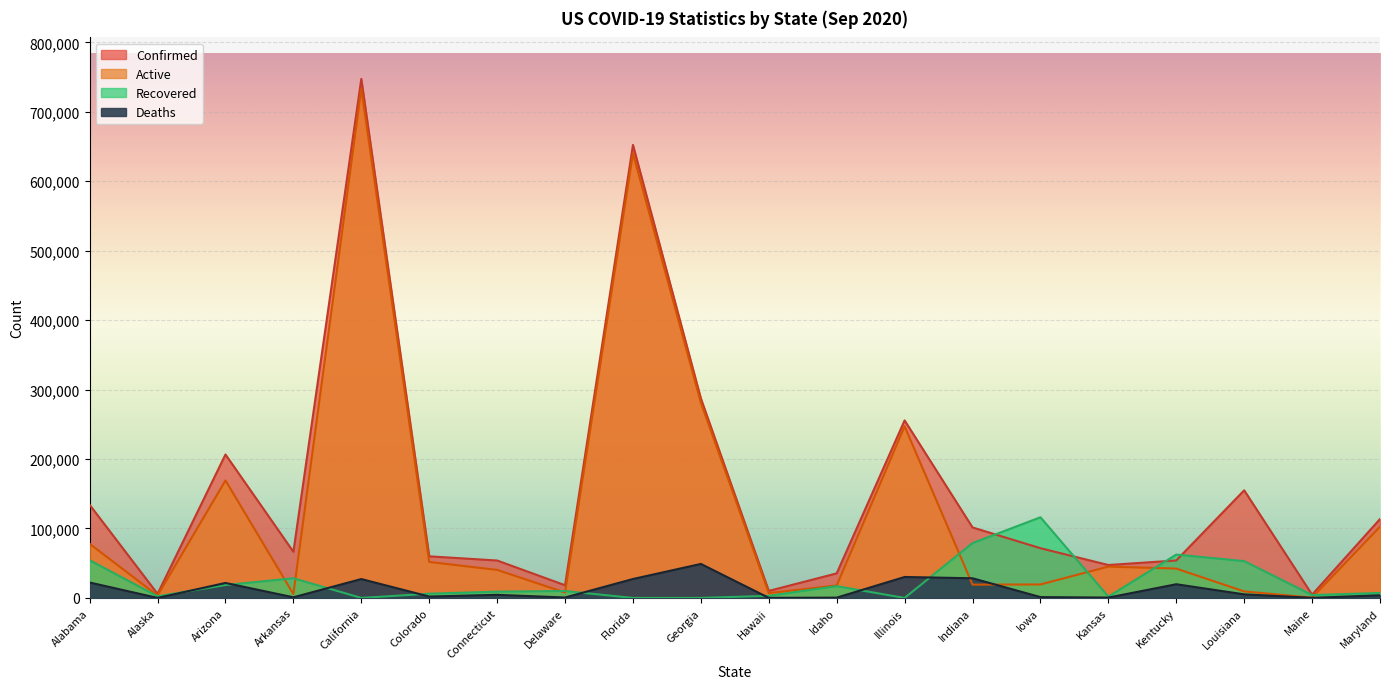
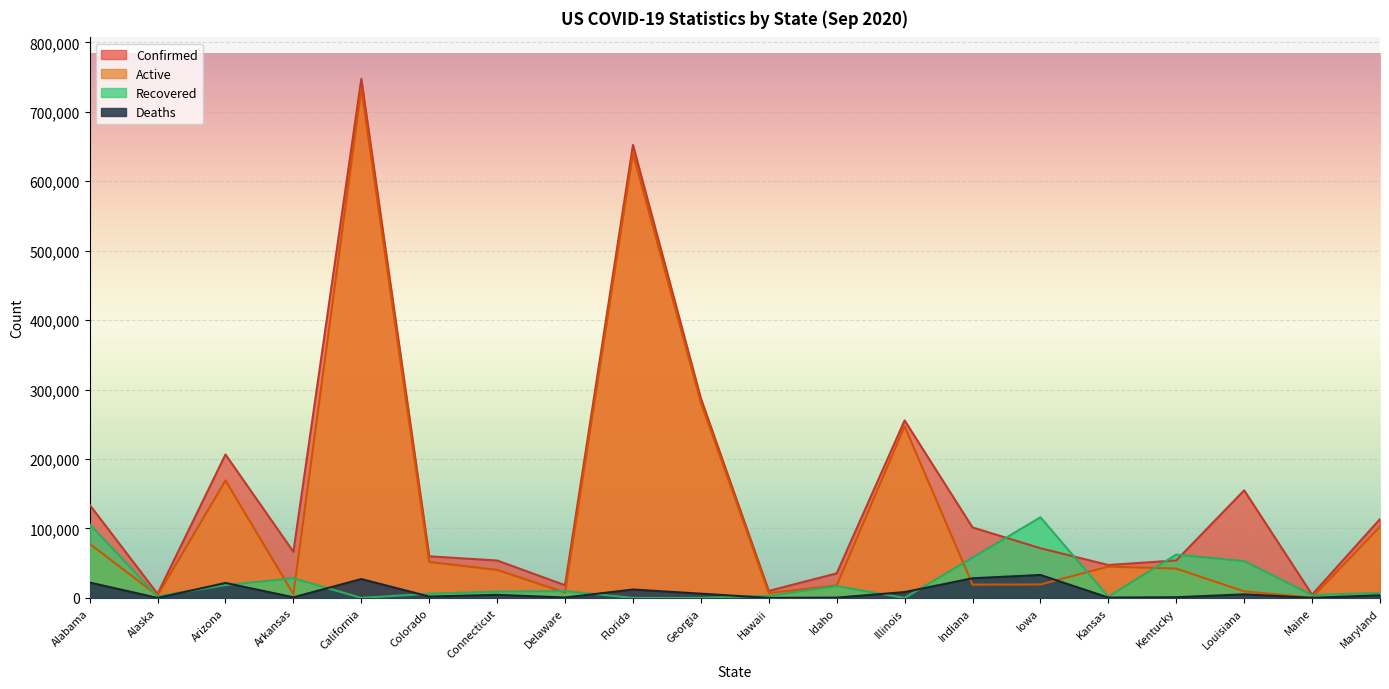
  {
    "Recovered": {
-     "Alabama": "50,000",
+     "Alabama": "110,000",
      "Arkansas": "30,000",
      "California": "0",
      "Colorado": "10,000",
      "Connecticut": "10,000",
      "Florida": "0",
      "Georgia": "0",
      "Illinois": "0",
-     "Indiana": "80,000",
+     "Indiana": "60,000",
      "Iowa": "120,000",
      "Kentucky": "60,000",
      "Louisiana": "50,000"
    },
    "Deaths": {
      "Alabama": "20,000",
      "Arkansas": "0",
      "California": "30,000",
      "Colorado": "0",
      "Connecticut": "0",
      "Delaware": "0",
-     "Florida": "30,000",
-     "Georgia": "50,000",
+     "Florida": "10,000",
+     "Georgia": "10,000",
      "Idaho": "0",
-     "Illinois": "30,000",
+     "Illinois": "10,000",
      "Indiana": "30,000",
-     "Iowa": "0",
-     "Kentucky": "20,000",
+     "Iowa": "30,000",
+     "Kentucky": "0",
      "Louisiana": "10,000"
    }
  }
